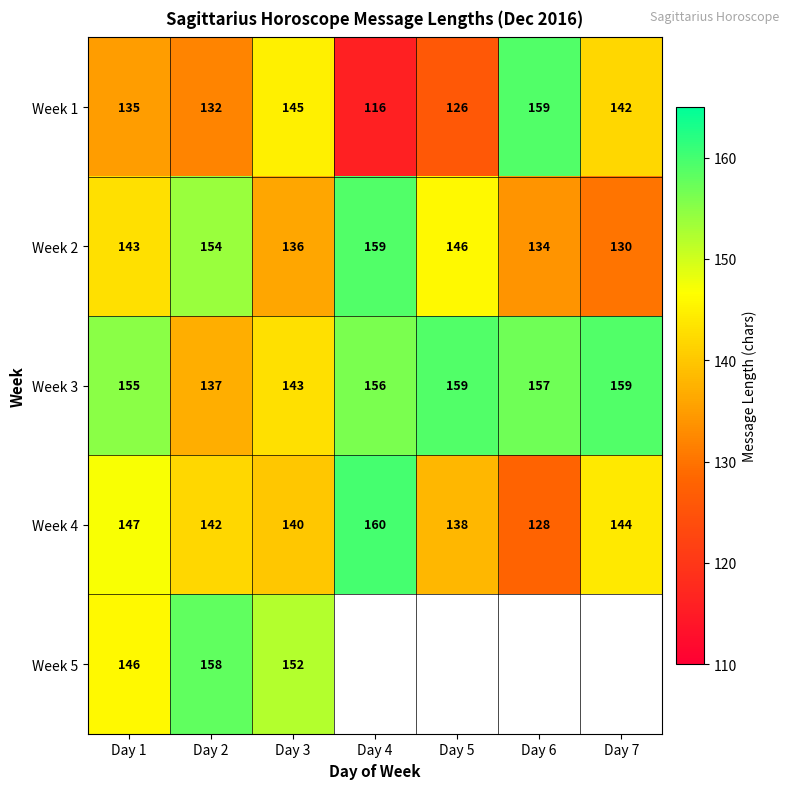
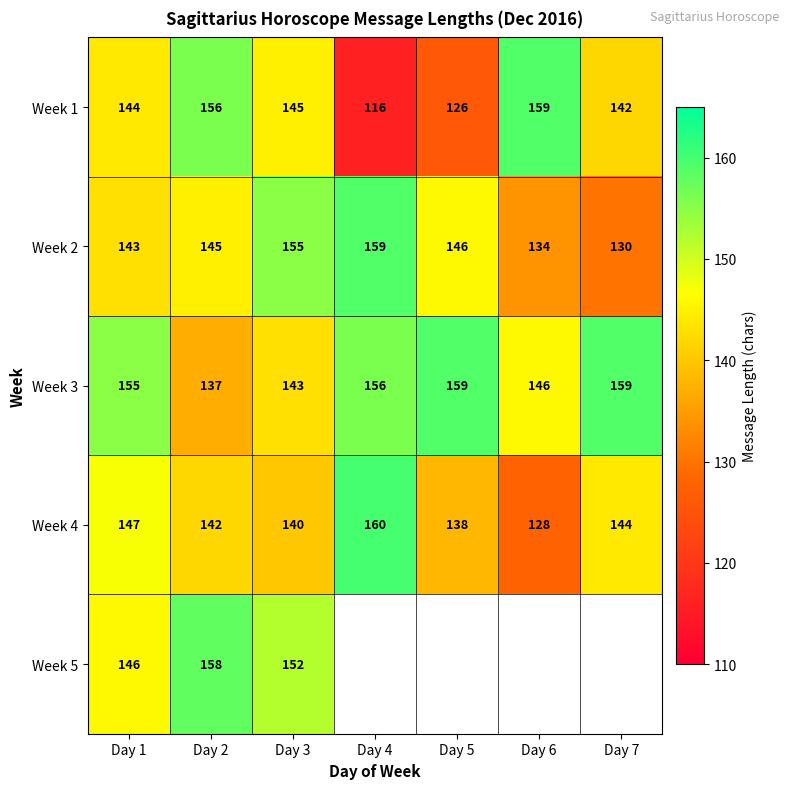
  {
    "Week 1": {
-     "Day 1": 135,
-     "Day 2": 132,
+     "Day 1": 144,
+     "Day 2": 156,
      "Day 3": 145,
      "Day 4": 116,
      "Day 5": 126,
      "Day 6": 159,
      "Day 7": 142
    },
    "Week 2": {
      "Day 1": 143,
-     "Day 2": 154,
-     "Day 3": 136,
+     "Day 2": 145,
+     "Day 3": 155,
      "Day 4": 159,
      "Day 5": 146,
      "Day 6": 134,
      "Day 7": 130
    },
    "Week 3": {
      "Day 1": 155,
      "Day 2": 137,
      "Day 3": 143,
      "Day 4": 156,
      "Day 5": 159,
-     "Day 6": 157,
+     "Day 6": 146,
      "Day 7": 159
    },
    "Week 4": {
      "Day 1": 147,
      "Day 2": 142,
      "Day 3": 140,
      "Day 4": 160,
      "Day 5": 138,
      "Day 6": 128,
      "Day 7": 144
    },
    "Week 5": {
      "Day 1": 146,
      "Day 2": 158,
      "Day 3": 152
    }
  }
